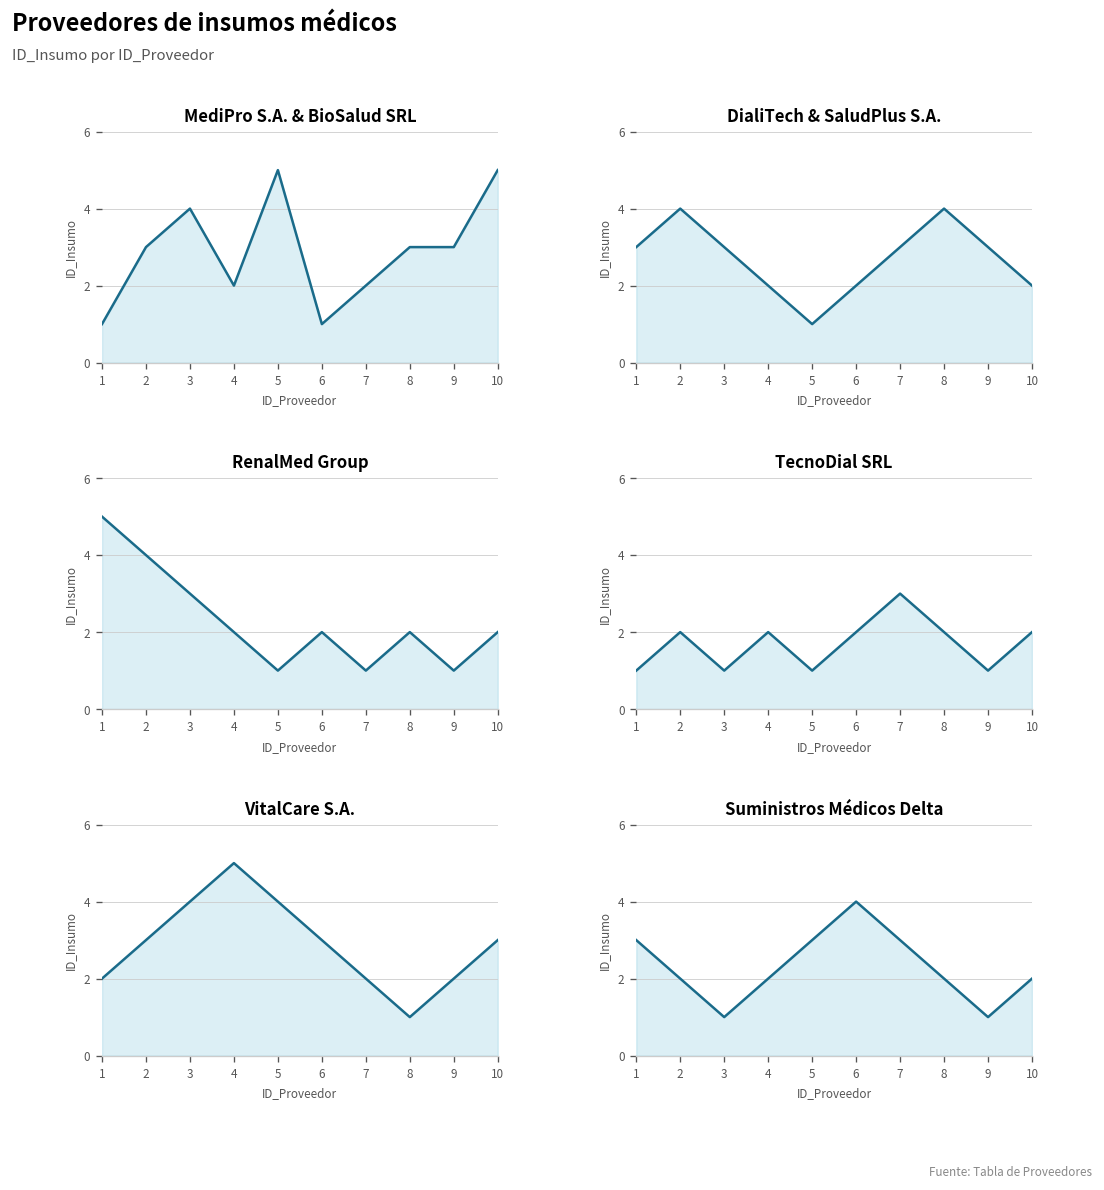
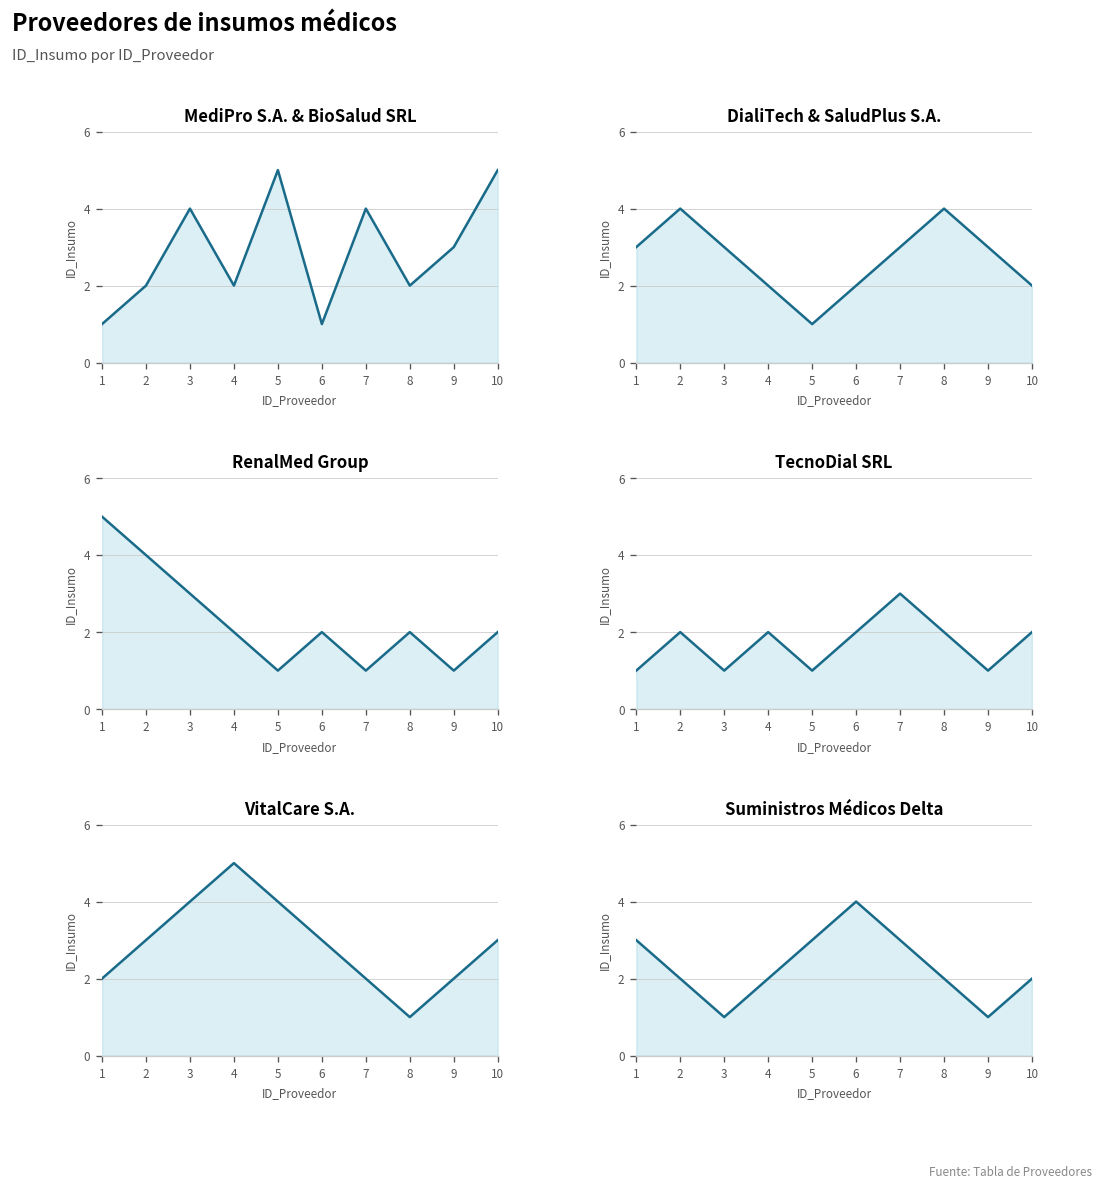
  {
    "MediPro S.A. & BioSalud SRL": {
      "1": 1,
-     "2": 3,
+     "2": 2,
      "3": 4,
      "4": 2,
      "5": 5,
      "6": 1,
-     "7": 2,
-     "8": 3,
+     "7": 4,
+     "8": 2,
      "9": 3,
      "10": 5
    },
    "DialiTech & SaludPlus S.A.": {
      "1": 3.0,
      "2": 4.0,
      "3": 3.0,
      "4": 2.0,
      "5": 1.0,
      "6": 2.0,
      "7": 3.0,
      "8": 4.0,
      "9": 3.0,
      "10": 2.0
    },
    "RenalMed Group": {
      "1": 5.0,
      "2": 4.0,
      "3": 3.0,
      "4": 2.0,
      "5": 1.0,
      "6": 2.0,
      "7": 1.0,
      "8": 2.0,
      "9": 1.0,
      "10": 2.0
    },
    "TecnoDial SRL": {
      "1": 1.0,
      "2": 2.0,
      "3": 1.0,
      "4": 2.0,
      "5": 1.0,
      "6": 2.0,
      "7": 3.0,
      "8": 2.0,
      "9": 1.0,
      "10": 2.0
    },
    "VitalCare S.A.": {
      "1": 2.0,
      "2": 3.0,
      "3": 4.0,
      "4": 5.0,
      "5": 4.0,
      "6": 3.0,
      "7": 2.0,
      "8": 1.0,
      "9": 2.0,
      "10": 3.0
    },
    "Suministros Médicos Delta": {
      "1": 3.0,
      "2": 2.0,
      "3": 1.0,
      "4": 2.0,
      "5": 3.0,
      "6": 4.0,
      "7": 3.0,
      "8": 2.0,
      "9": 1.0,
      "10": 2.0
    }
  }
